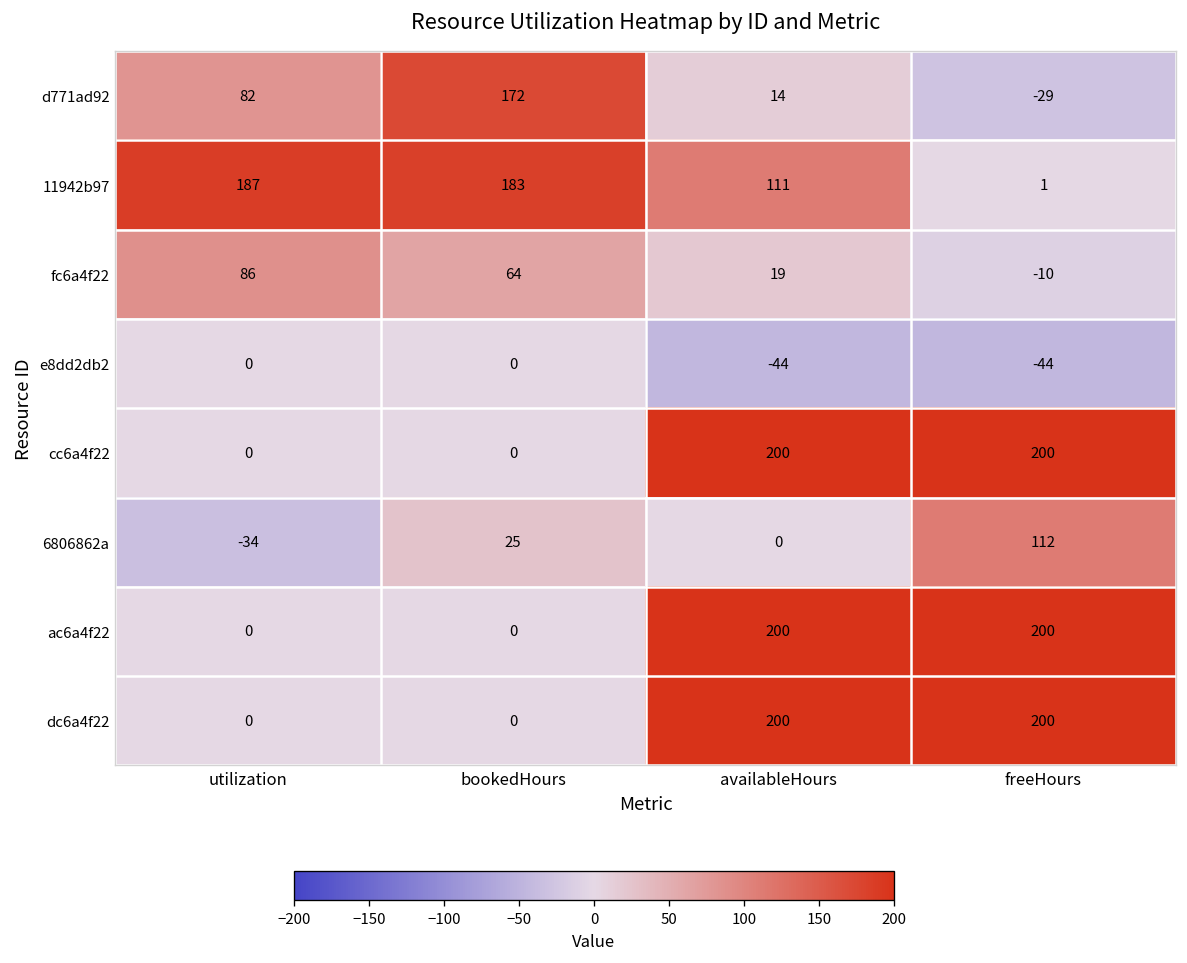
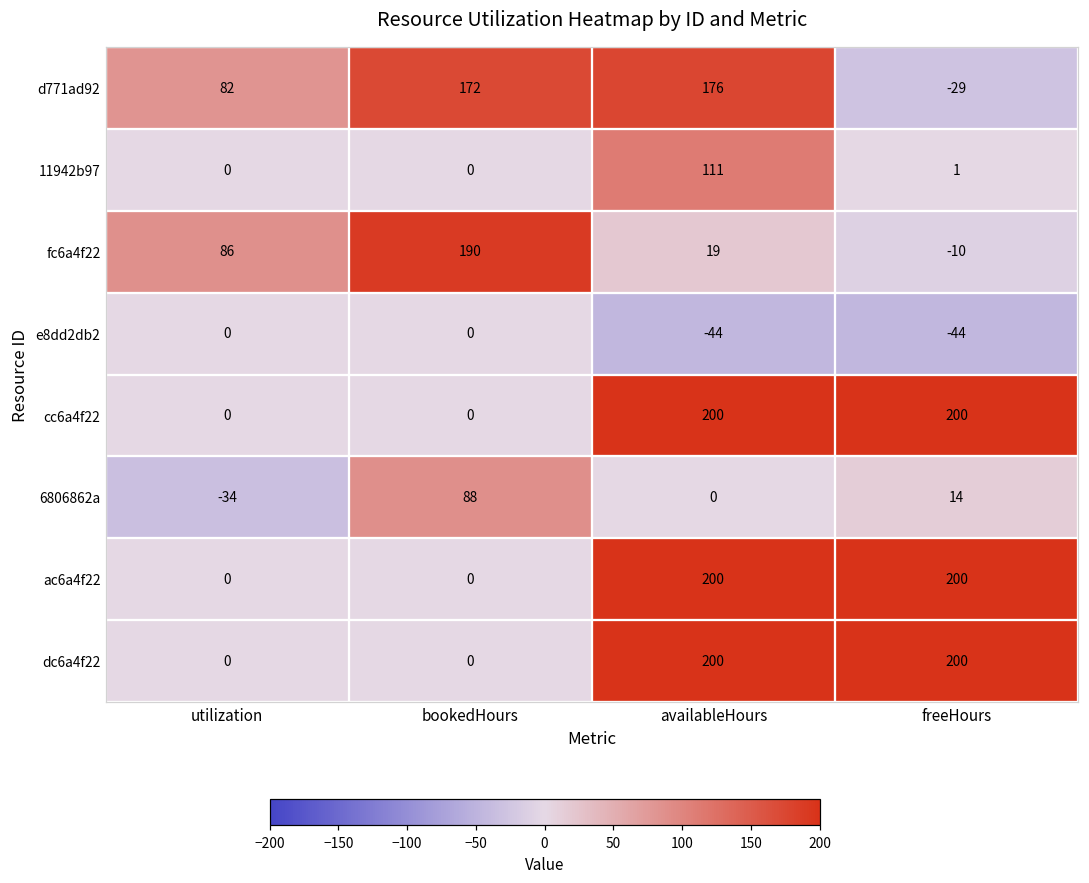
  {
    "d771ad92": {
      "utilization": 82,
      "bookedHours": 172,
-     "availableHours": 14,
+     "availableHours": 176,
      "freeHours": -29
    },
    "11942b97": {
-     "utilization": 187,
-     "bookedHours": 183,
+     "utilization": 0,
+     "bookedHours": 0,
      "availableHours": 111,
      "freeHours": 1
    },
    "fc6a4f22": {
      "utilization": 86,
-     "bookedHours": 64,
+     "bookedHours": 190,
      "availableHours": 19,
      "freeHours": -10
    },
    "e8dd2db2": {
      "utilization": 0,
      "bookedHours": 0,
      "availableHours": -44,
      "freeHours": -44
    },
    "cc6a4f22": {
      "utilization": 0,
      "bookedHours": 0,
      "availableHours": 200,
      "freeHours": 200
    },
    "6806862a": {
      "utilization": -34,
-     "bookedHours": 25,
+     "bookedHours": 88,
      "availableHours": 0,
-     "freeHours": 112
+     "freeHours": 14
    },
    "ac6a4f22": {
      "utilization": 0,
      "bookedHours": 0,
      "availableHours": 200,
      "freeHours": 200
    },
    "dc6a4f22": {
      "utilization": 0,
      "bookedHours": 0,
      "availableHours": 200,
      "freeHours": 200
    }
  }
